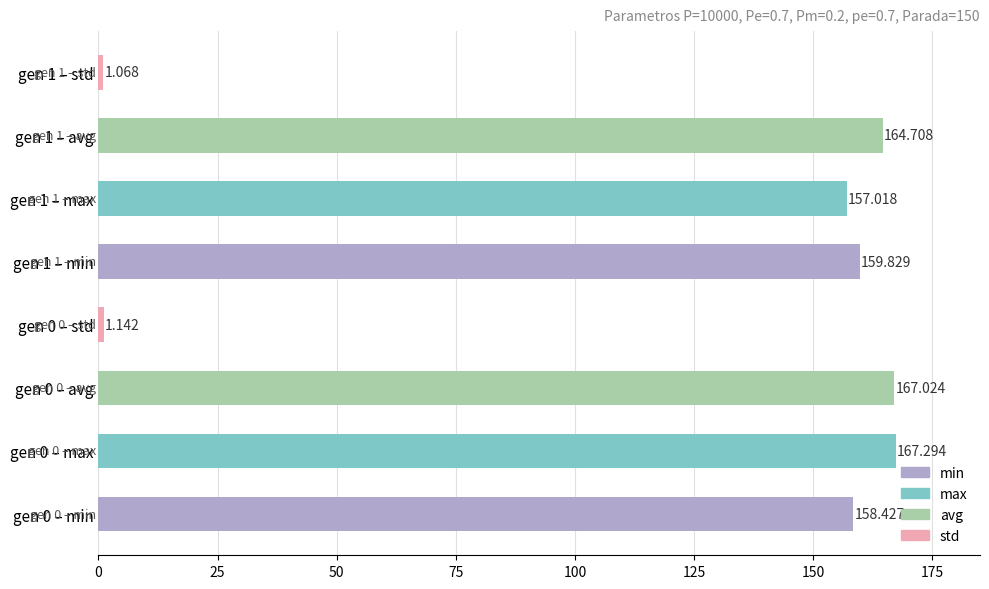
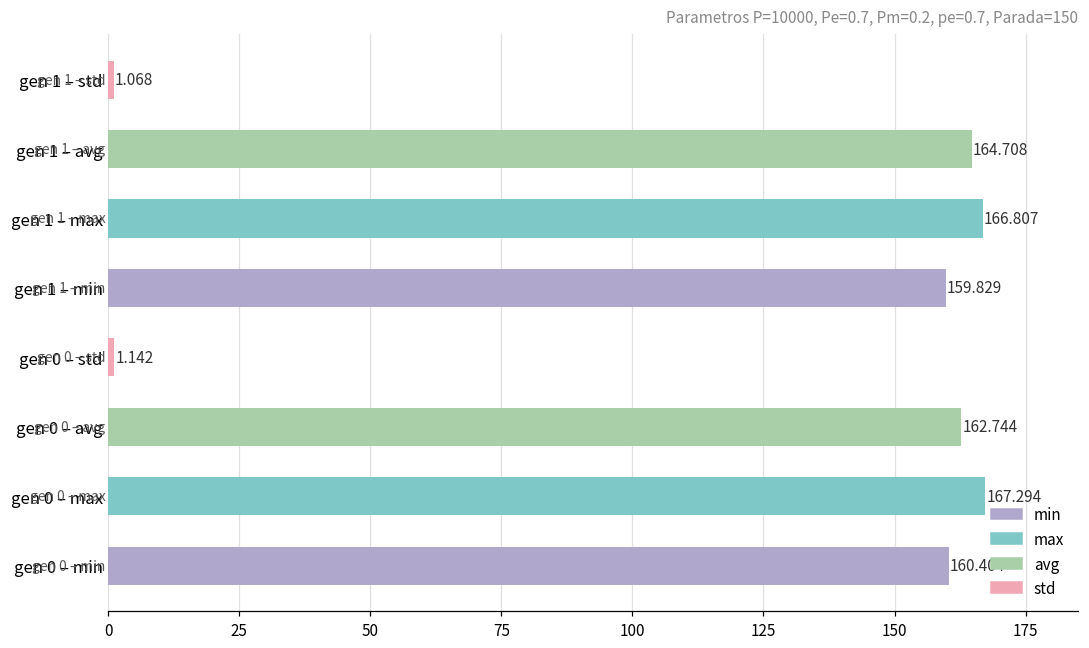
  {
    "gen 1 – std": 1.068,
    "gen 1 – avg": 164.708,
-   "gen 1 – max": 157.018,
+   "gen 1 – max": 166.807,
    "gen 1 – min": 159.829,
    "gen 0 – std": 1.142,
-   "gen 0 – avg": 167.024,
+   "gen 0 – avg": 162.744,
    "gen 0 – max": 167.294,
-   "gen 0 – min": 158.427
+   "gen 0 – min": 160.404
  }
